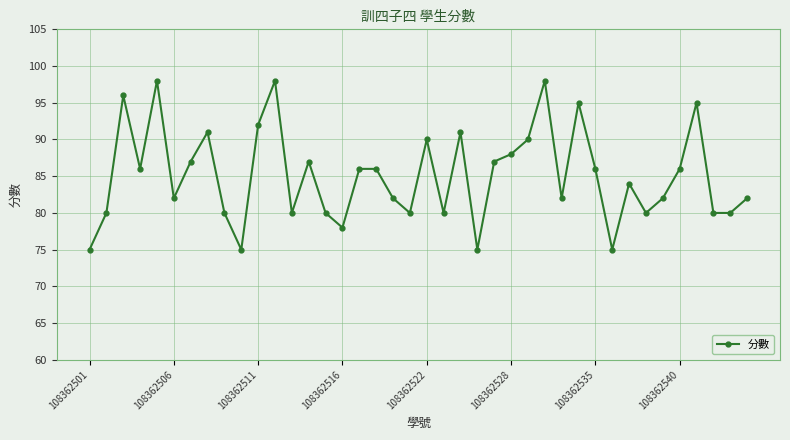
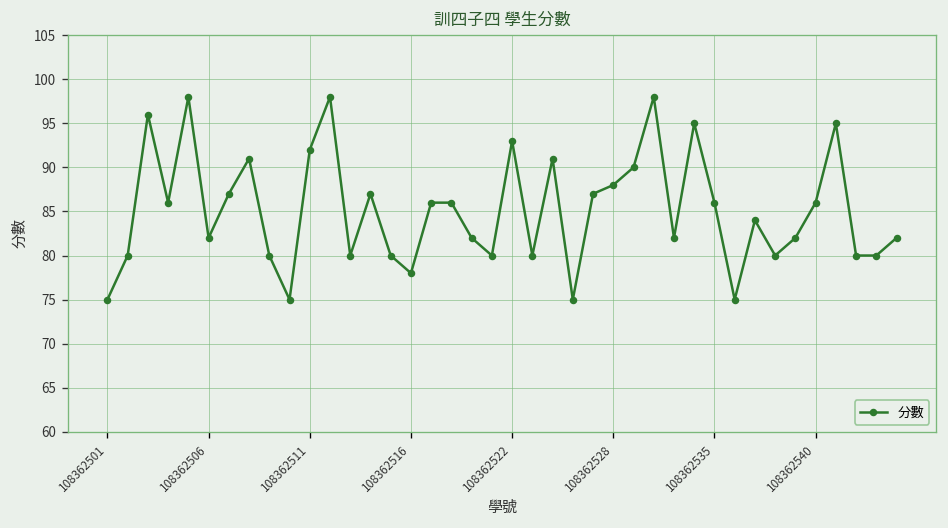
  {
    "108362501": 75,
    "108362506": 82,
    "108362511": 92,
    "108362516": 78,
-   "108362522": 90,
+   "108362522": 93,
    "108362528": 88,
    "108362535": 86,
    "108362540": 86
  }
